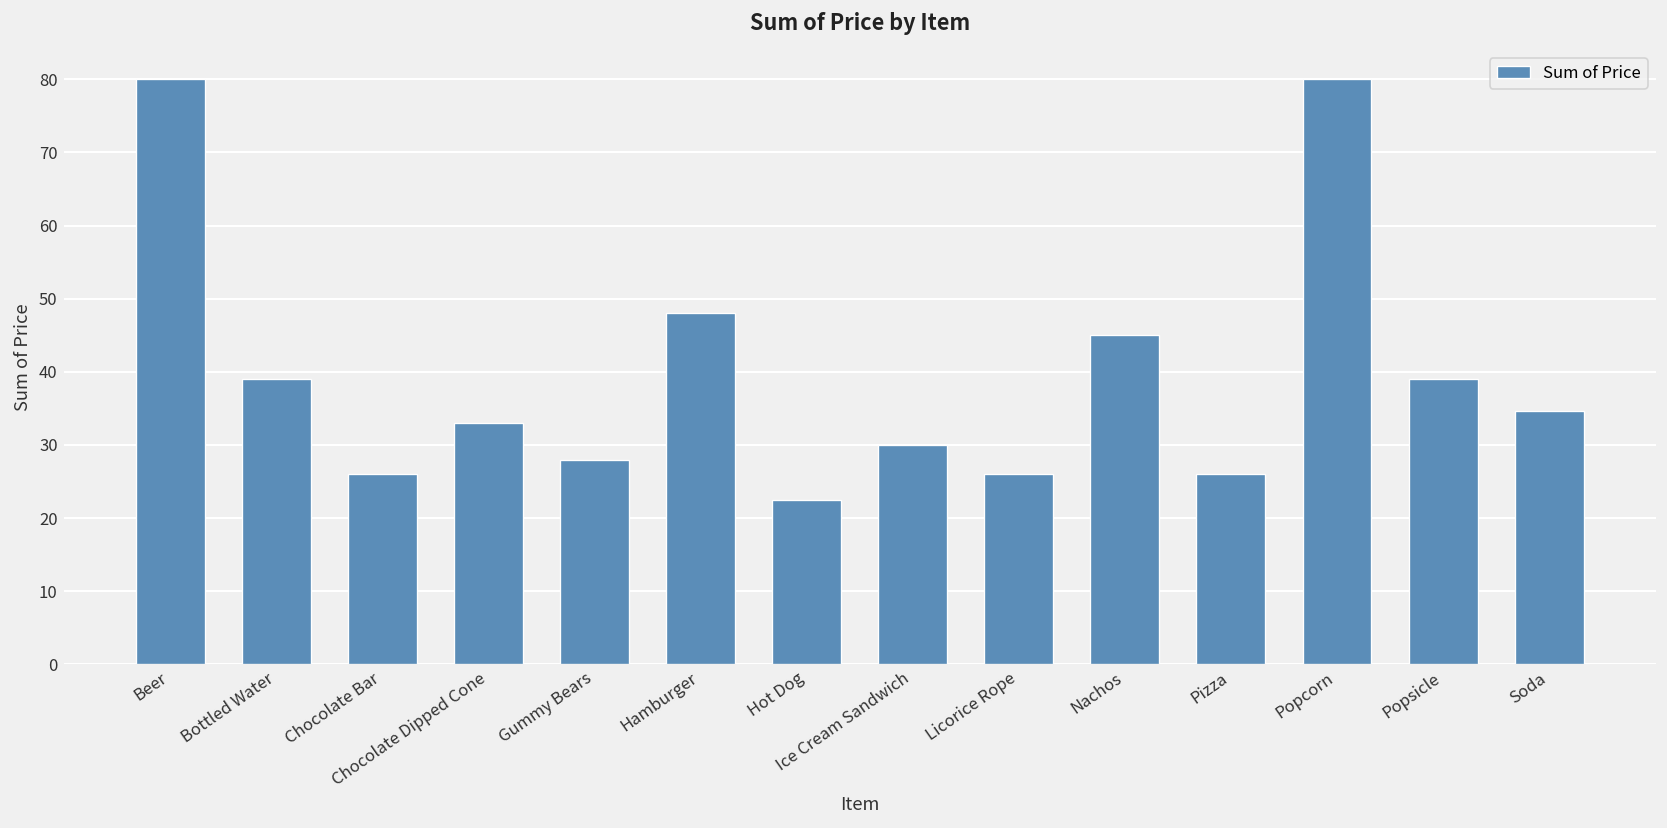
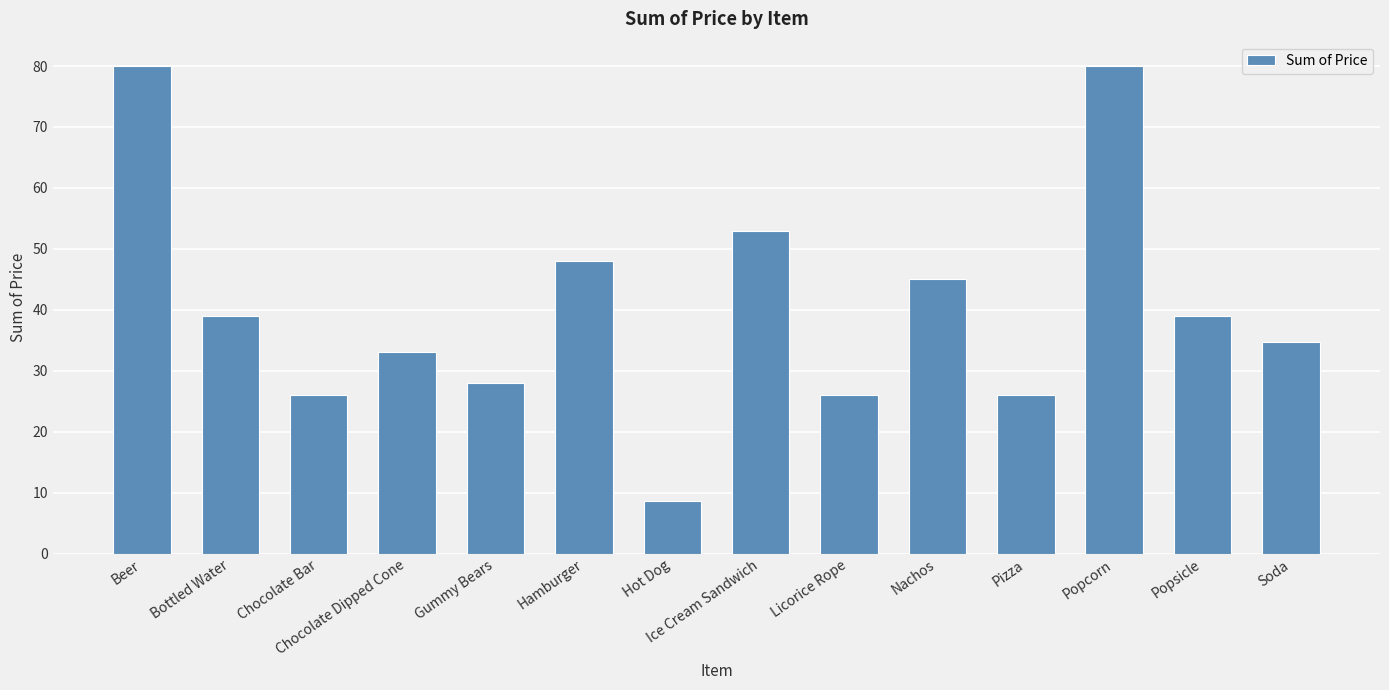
  {
    "Beer": 80,
    "Bottled Water": 39,
    "Chocolate Bar": 26,
    "Chocolate Dipped Cone": 33,
    "Gummy Bears": 28,
    "Hamburger": 48,
-   "Hot Dog": 23,
-   "Ice Cream Sandwich": 30,
+   "Hot Dog": 9,
+   "Ice Cream Sandwich": 53,
    "Licorice Rope": 26,
    "Nachos": 45,
    "Pizza": 26,
    "Popcorn": 80,
    "Popsicle": 39,
    "Soda": 35
  }
